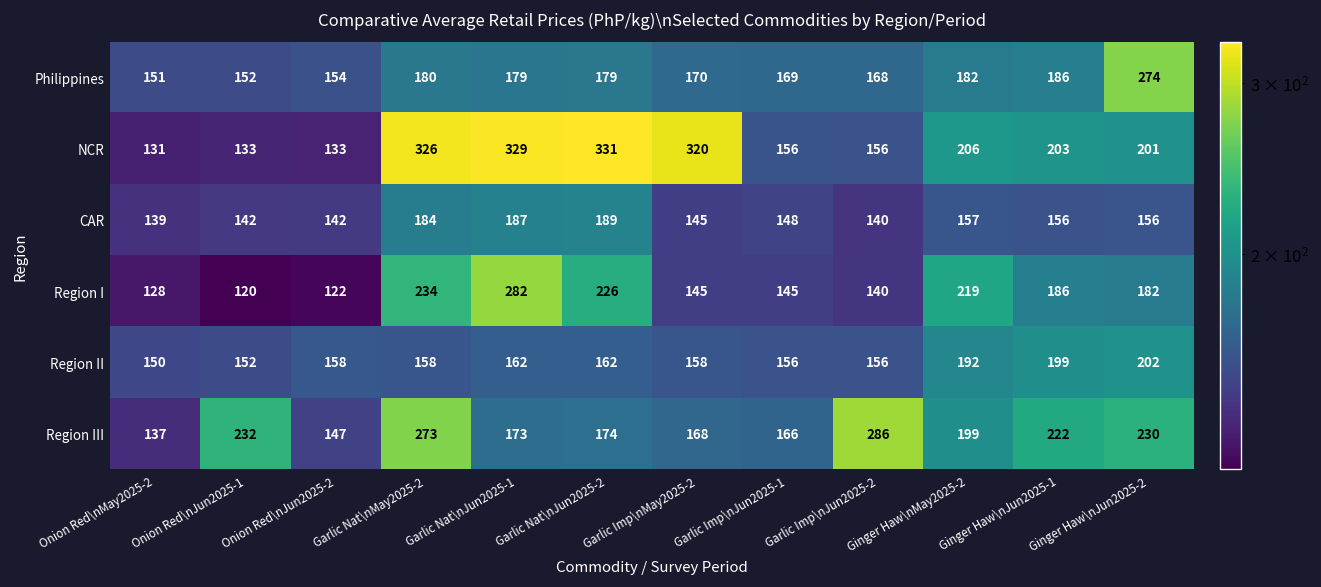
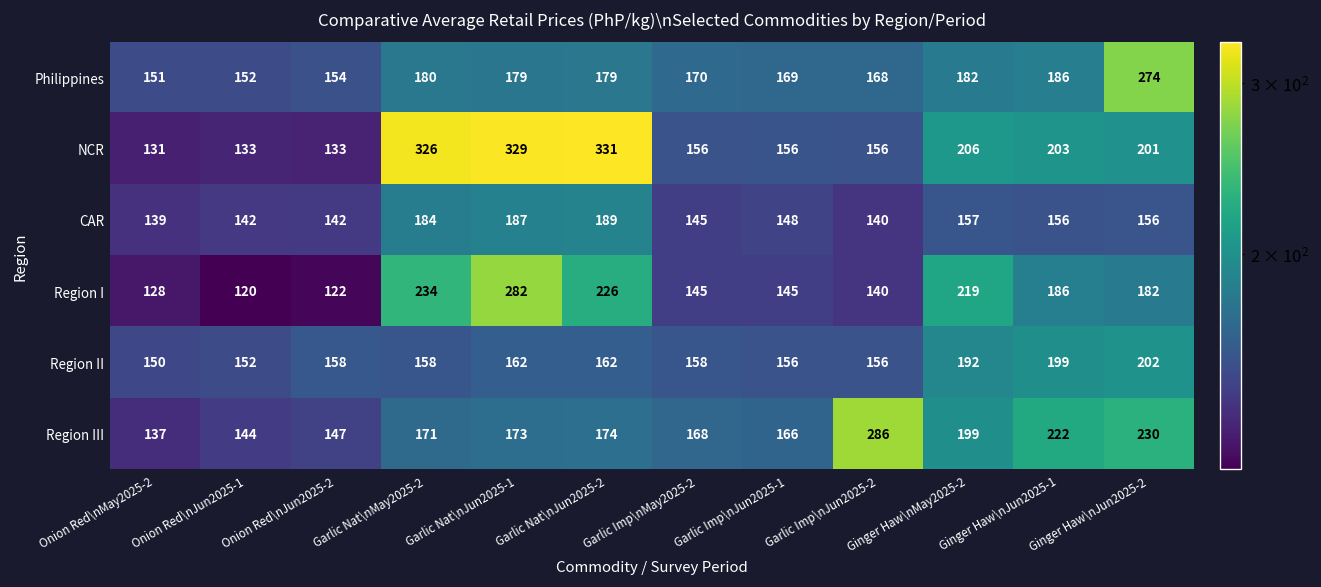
  {
    "Philippines": {
      "Onion Red\\nMay2025-2": 151,
      "Onion Red\\nJun2025-1": 152,
      "Onion Red\\nJun2025-2": 154,
      "Garlic Nat\\nMay2025-2": 180,
      "Garlic Nat\\nJun2025-1": 179,
      "Garlic Nat\\nJun2025-2": 179,
      "Garlic Imp\\nMay2025-2": 170,
      "Garlic Imp\\nJun2025-1": 169,
      "Garlic Imp\\nJun2025-2": 168,
      "Ginger Haw\\nMay2025-2": 182,
      "Ginger Haw\\nJun2025-1": 186,
      "Ginger Haw\\nJun2025-2": 274
    },
    "NCR": {
      "Onion Red\\nMay2025-2": 131,
      "Onion Red\\nJun2025-1": 133,
      "Onion Red\\nJun2025-2": 133,
      "Garlic Nat\\nMay2025-2": 326,
      "Garlic Nat\\nJun2025-1": 329,
      "Garlic Nat\\nJun2025-2": 331,
-     "Garlic Imp\\nMay2025-2": 320,
+     "Garlic Imp\\nMay2025-2": 156,
      "Garlic Imp\\nJun2025-1": 156,
      "Garlic Imp\\nJun2025-2": 156,
      "Ginger Haw\\nMay2025-2": 206,
      "Ginger Haw\\nJun2025-1": 203,
      "Ginger Haw\\nJun2025-2": 201
    },
    "CAR": {
      "Onion Red\\nMay2025-2": 139,
      "Onion Red\\nJun2025-1": 142,
      "Onion Red\\nJun2025-2": 142,
      "Garlic Nat\\nMay2025-2": 184,
      "Garlic Nat\\nJun2025-1": 187,
      "Garlic Nat\\nJun2025-2": 189,
      "Garlic Imp\\nMay2025-2": 145,
      "Garlic Imp\\nJun2025-1": 148,
      "Garlic Imp\\nJun2025-2": 140,
      "Ginger Haw\\nMay2025-2": 157,
      "Ginger Haw\\nJun2025-1": 156,
      "Ginger Haw\\nJun2025-2": 156
    },
    "Region I": {
      "Onion Red\\nMay2025-2": 128,
      "Onion Red\\nJun2025-1": 120,
      "Onion Red\\nJun2025-2": 122,
      "Garlic Nat\\nMay2025-2": 234,
      "Garlic Nat\\nJun2025-1": 282,
      "Garlic Nat\\nJun2025-2": 226,
      "Garlic Imp\\nMay2025-2": 145,
      "Garlic Imp\\nJun2025-1": 145,
      "Garlic Imp\\nJun2025-2": 140,
      "Ginger Haw\\nMay2025-2": 219,
      "Ginger Haw\\nJun2025-1": 186,
      "Ginger Haw\\nJun2025-2": 182
    },
    "Region II": {
      "Onion Red\\nMay2025-2": 150,
      "Onion Red\\nJun2025-1": 152,
      "Onion Red\\nJun2025-2": 158,
      "Garlic Nat\\nMay2025-2": 158,
      "Garlic Nat\\nJun2025-1": 162,
      "Garlic Nat\\nJun2025-2": 162,
      "Garlic Imp\\nMay2025-2": 158,
      "Garlic Imp\\nJun2025-1": 156,
      "Garlic Imp\\nJun2025-2": 156,
      "Ginger Haw\\nMay2025-2": 192,
      "Ginger Haw\\nJun2025-1": 199,
      "Ginger Haw\\nJun2025-2": 202
    },
    "Region III": {
      "Onion Red\\nMay2025-2": 137,
-     "Onion Red\\nJun2025-1": 232,
+     "Onion Red\\nJun2025-1": 144,
      "Onion Red\\nJun2025-2": 147,
-     "Garlic Nat\\nMay2025-2": 273,
+     "Garlic Nat\\nMay2025-2": 171,
      "Garlic Nat\\nJun2025-1": 173,
      "Garlic Nat\\nJun2025-2": 174,
      "Garlic Imp\\nMay2025-2": 168,
      "Garlic Imp\\nJun2025-1": 166,
      "Garlic Imp\\nJun2025-2": 286,
      "Ginger Haw\\nMay2025-2": 199,
      "Ginger Haw\\nJun2025-1": 222,
      "Ginger Haw\\nJun2025-2": 230
    }
  }
